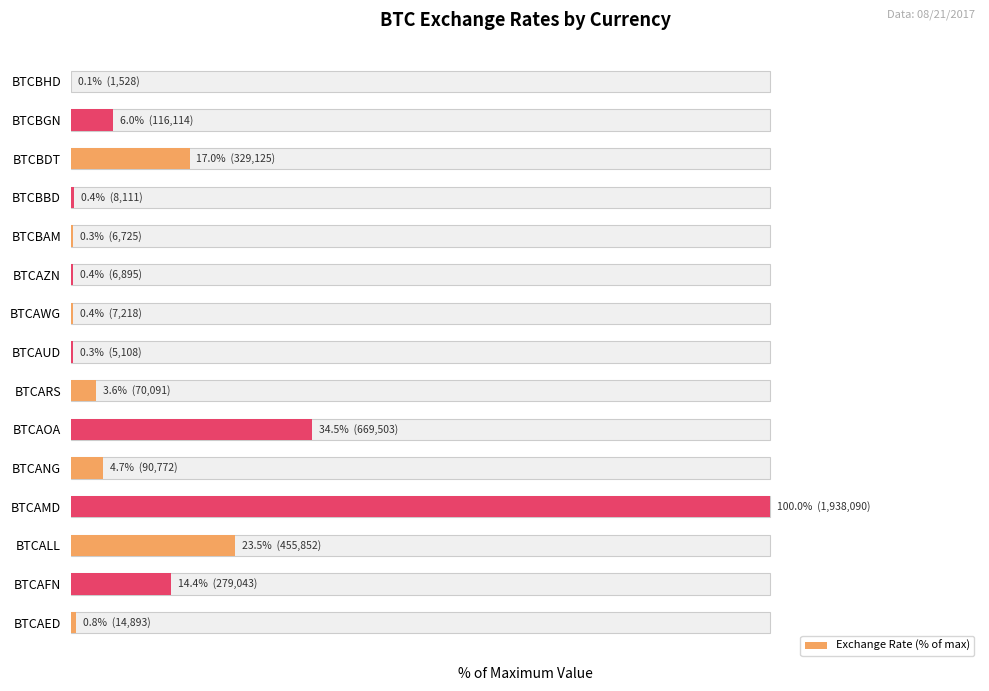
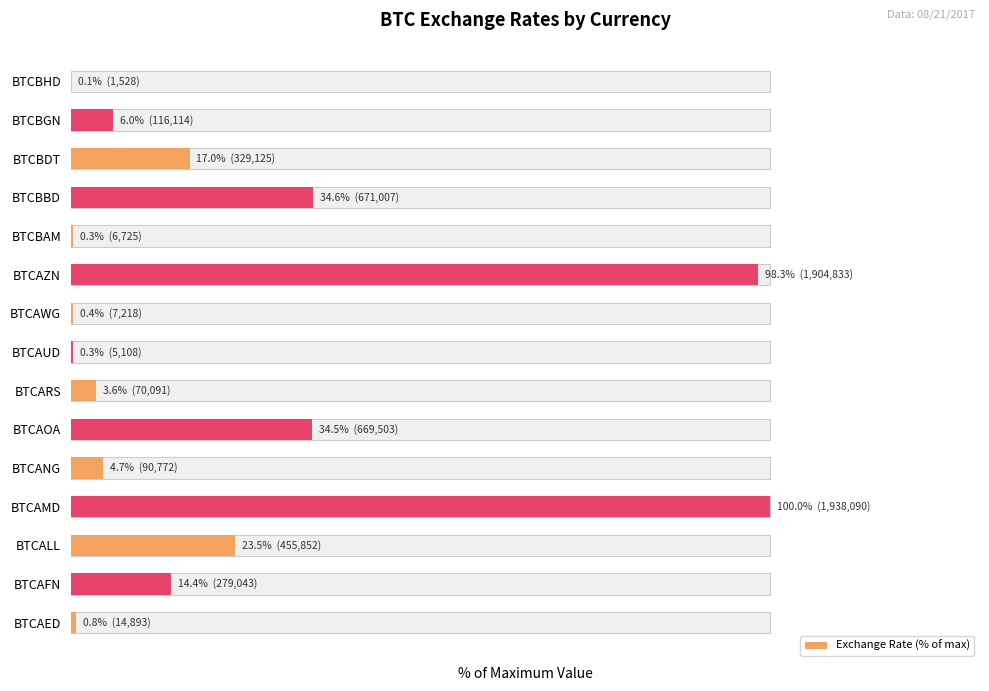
  {
    "Exchange Rate (% of max)": {
-     "BTCBBD": "0.4% (8,111)",
-     "BTCAZN": "0.4% (6,895)",
+     "BTCBBD": "34.6% (671,007)",
+     "BTCAZN": "98.3% (1,904,833)",
      "BTCAUD": "0.3%",
      "BTCAMD": "100.0%"
    }
  }
